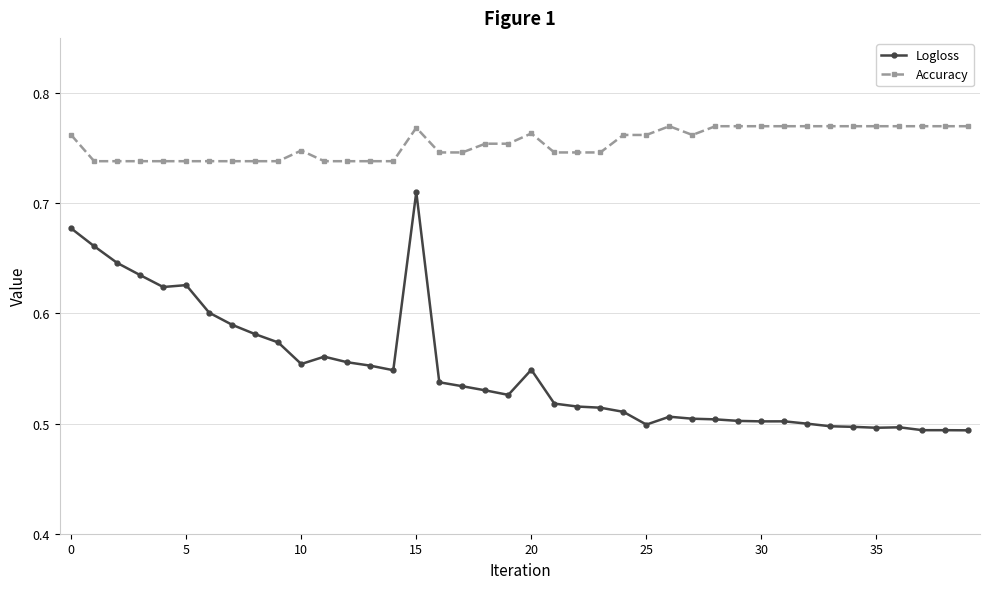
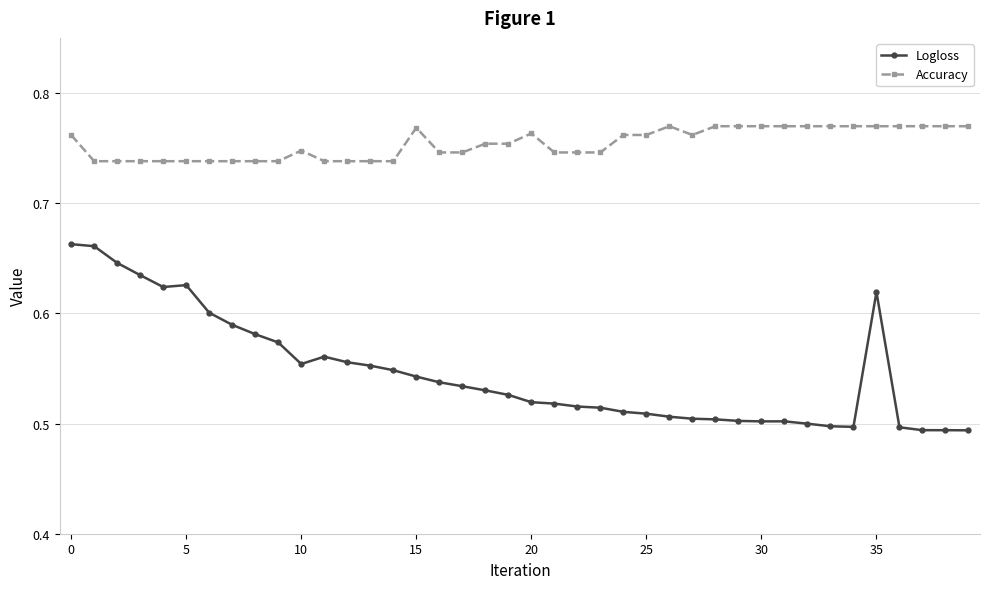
  {
    "Logloss": {
-     "0": 0.677,
+     "0": 0.663,
      "5": 0.626,
      "10": 0.554,
-     "15": 0.710,
-     "20": 0.549,
-     "25": 0.499,
+     "15": 0.543,
+     "20": 0.519,
+     "25": 0.509,
      "30": 0.502,
-     "35": 0.496
+     "35": 0.619
    },
    "Accuracy": {
      "0": 0.762,
      "5": 0.738,
      "10": 0.748,
      "15": 0.768,
      "20": 0.763,
      "25": 0.762,
      "30": 0.770,
      "35": 0.770
    }
  }
